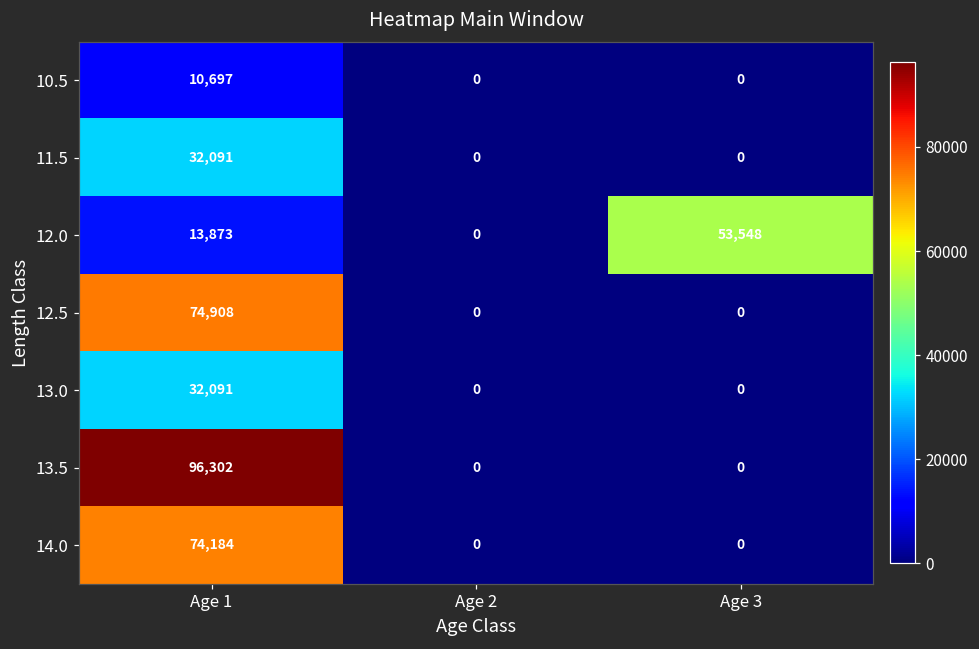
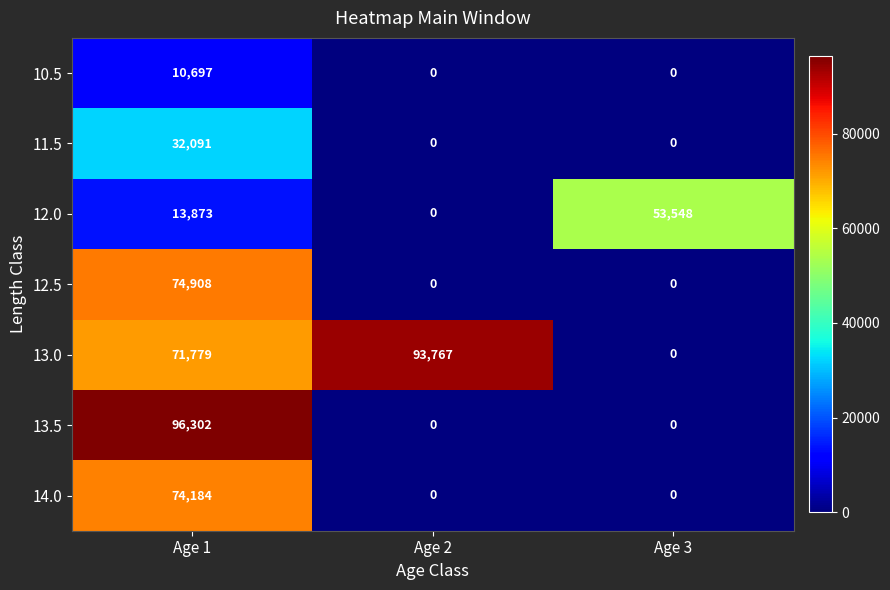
  {
    "10.5": {
      "Age 1": "10,697",
      "Age 2": "0",
      "Age 3": "0"
    },
    "11.5": {
      "Age 1": "32,091",
      "Age 2": "0",
      "Age 3": "0"
    },
    "12.0": {
      "Age 1": "13,873",
      "Age 2": "0",
      "Age 3": "53,548"
    },
    "12.5": {
      "Age 1": "74,908",
      "Age 2": "0",
      "Age 3": "0"
    },
    "13.0": {
-     "Age 1": "32,091",
-     "Age 2": "0",
+     "Age 1": "71,779",
+     "Age 2": "93,767",
      "Age 3": "0"
    },
    "13.5": {
      "Age 1": "96,302",
      "Age 2": "0",
      "Age 3": "0"
    },
    "14.0": {
      "Age 1": "74,184",
      "Age 2": "0",
      "Age 3": "0"
    }
  }
